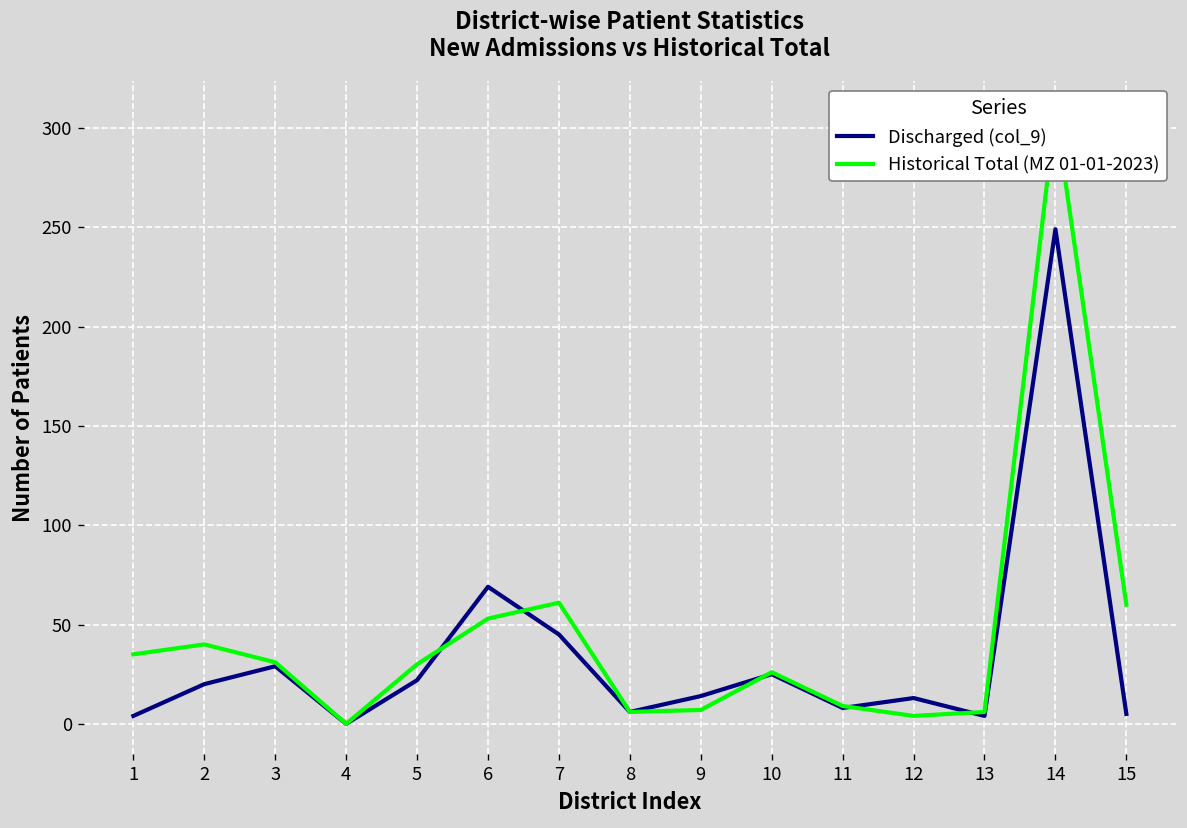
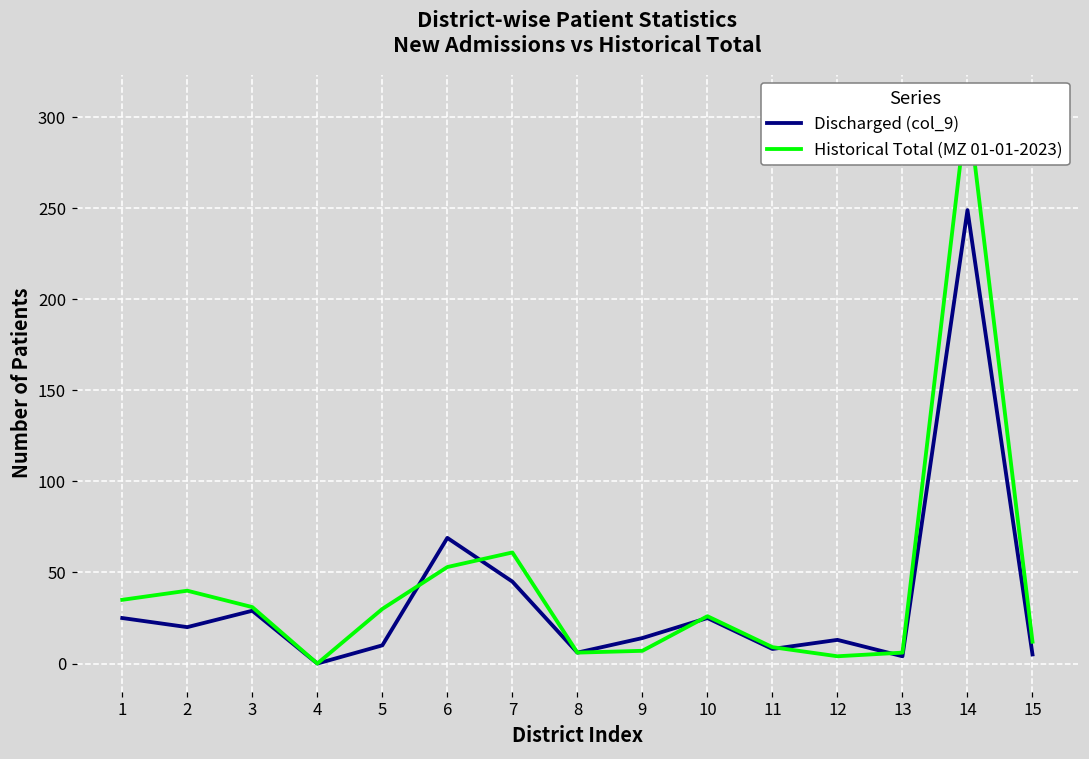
  {
    "Discharged (col_9)": {
-     "1": 4,
+     "1": 25,
      "2": 20,
      "3": 29,
-     "5": 22,
+     "5": 10,
      "6": 69,
      "7": 45,
      "9": 14,
      "12": 13,
      "13": 4,
      "14": 249,
      "15": 5
    },
    "Historical Total (MZ 01-01-2023)": {
      "1": 35,
      "2": 40,
      "3": 31,
      "5": 30,
      "6": 53,
      "7": 61,
      "9": 7,
      "12": 4,
      "13": 6,
-     "15": 60
+     "15": 12
    }
  }
